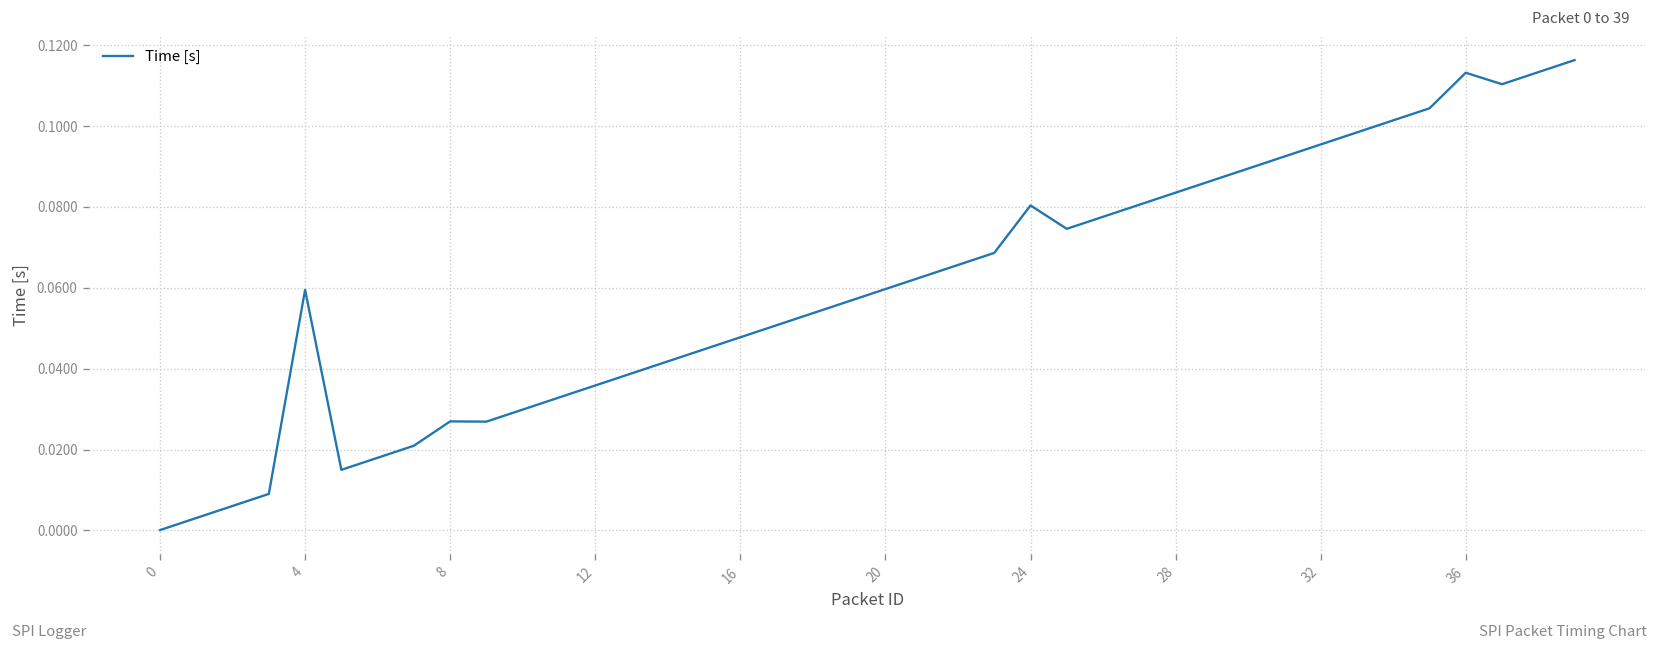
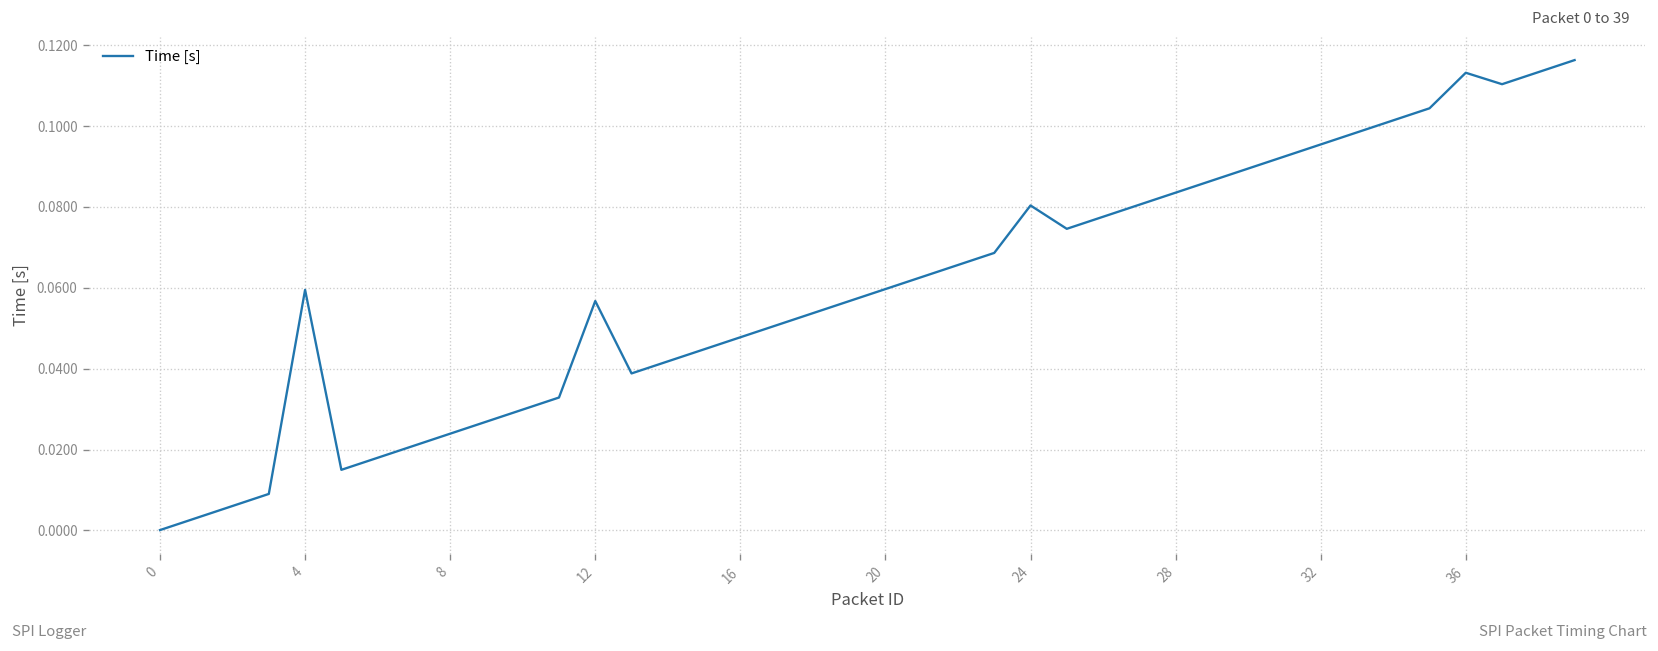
  {
    "0": 0.000,
    "4": 0.059,
-   "8": 0.027,
-   "12": 0.036,
+   "8": 0.024,
+   "12": 0.057,
    "16": 0.048,
    "20": 0.060,
    "24": 0.080,
    "28": 0.084,
    "32": 0.095,
    "36": 0.113
  }
